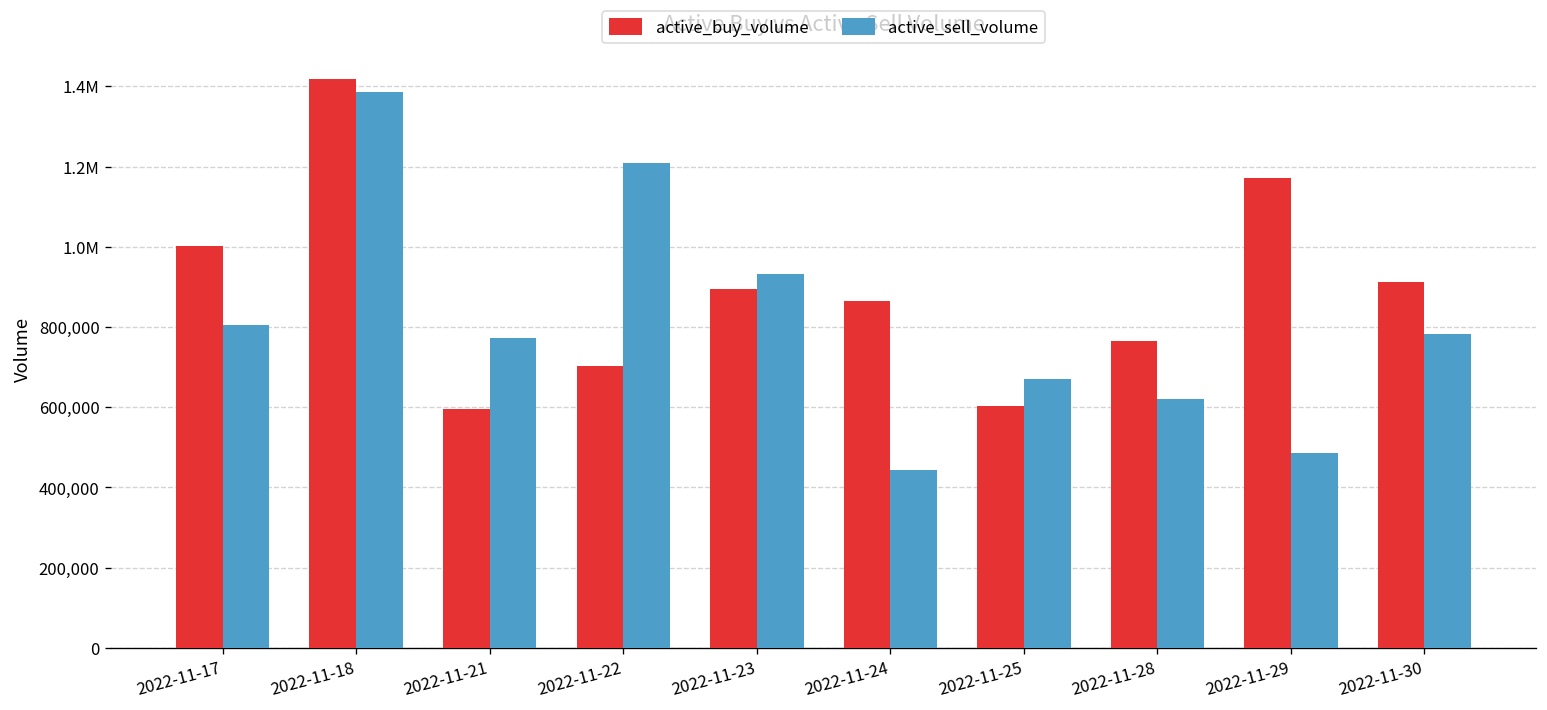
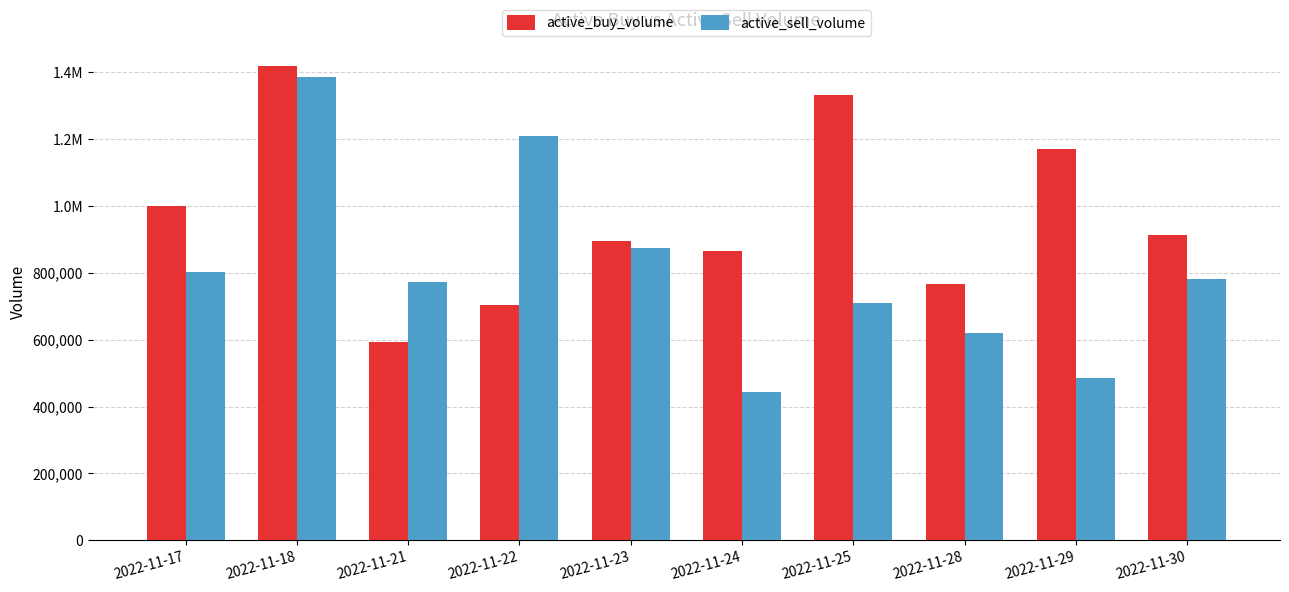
  {
    "active_buy_volume": {
      "2022-11-17": "1,000,000",
      "2022-11-18": "1,420,000",
      "2022-11-21": "590,000",
      "2022-11-22": "700,000",
      "2022-11-23": "900,000",
      "2022-11-24": "870,000",
-     "2022-11-25": "600,000",
+     "2022-11-25": "1,330,000",
      "2022-11-28": "770,000",
      "2022-11-29": "1,170,000",
      "2022-11-30": "910,000"
    },
    "active_sell_volume": {
      "2022-11-17": "800,000",
      "2022-11-18": "1,390,000",
      "2022-11-21": "770,000",
      "2022-11-22": "1,210,000",
-     "2022-11-23": "930,000",
+     "2022-11-23": "870,000",
      "2022-11-24": "440,000",
-     "2022-11-25": "670,000",
+     "2022-11-25": "710,000",
      "2022-11-28": "620,000",
      "2022-11-29": "490,000",
      "2022-11-30": "780,000"
    }
  }
